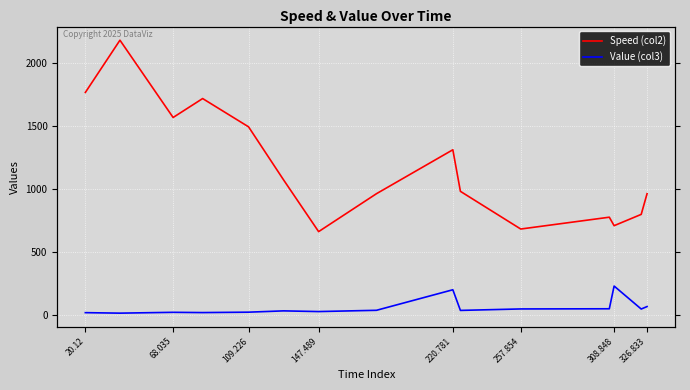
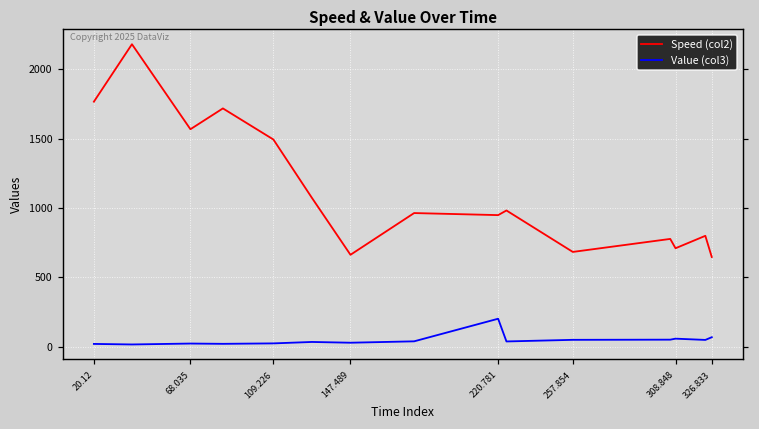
  {
    "Speed (col2)": {
      "20.12": 1770,
      "68.035": 1570,
      "109.226": 1490,
      "147.489": 660,
-     "220.781": 1310,
+     "220.781": 950,
      "257.854": 680,
      "308.848": 710,
-     "326.833": 960
+     "326.833": 650
    },
    "Value (col3)": {
      "20.12": 20,
      "68.035": 20,
      "109.226": 20,
      "147.489": 30,
      "220.781": 200,
      "257.854": 50,
-     "308.848": 230,
+     "308.848": 60,
      "326.833": 70
    }
  }
